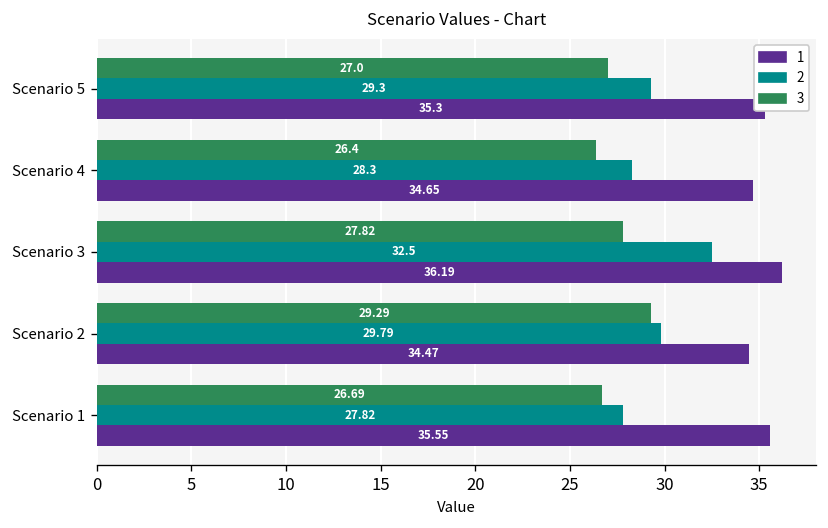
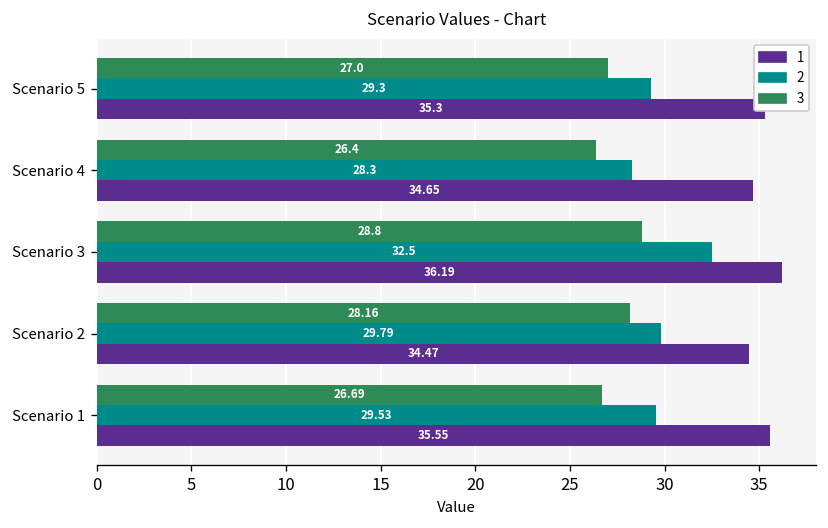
  {
    "1": {
      "Scenario 5": 35.3,
      "Scenario 4": 34.65,
      "Scenario 3": 36.19,
      "Scenario 2": 34.47,
      "Scenario 1": 35.55
    },
    "2": {
      "Scenario 5": 29.3,
      "Scenario 4": 28.3,
      "Scenario 3": 32.5,
      "Scenario 2": 29.79,
-     "Scenario 1": 27.82
+     "Scenario 1": 29.53
    },
    "3": {
      "Scenario 5": 27.0,
      "Scenario 4": 26.4,
-     "Scenario 3": 27.82,
-     "Scenario 2": 29.29,
+     "Scenario 3": 28.8,
+     "Scenario 2": 28.16,
      "Scenario 1": 26.69
    }
  }
